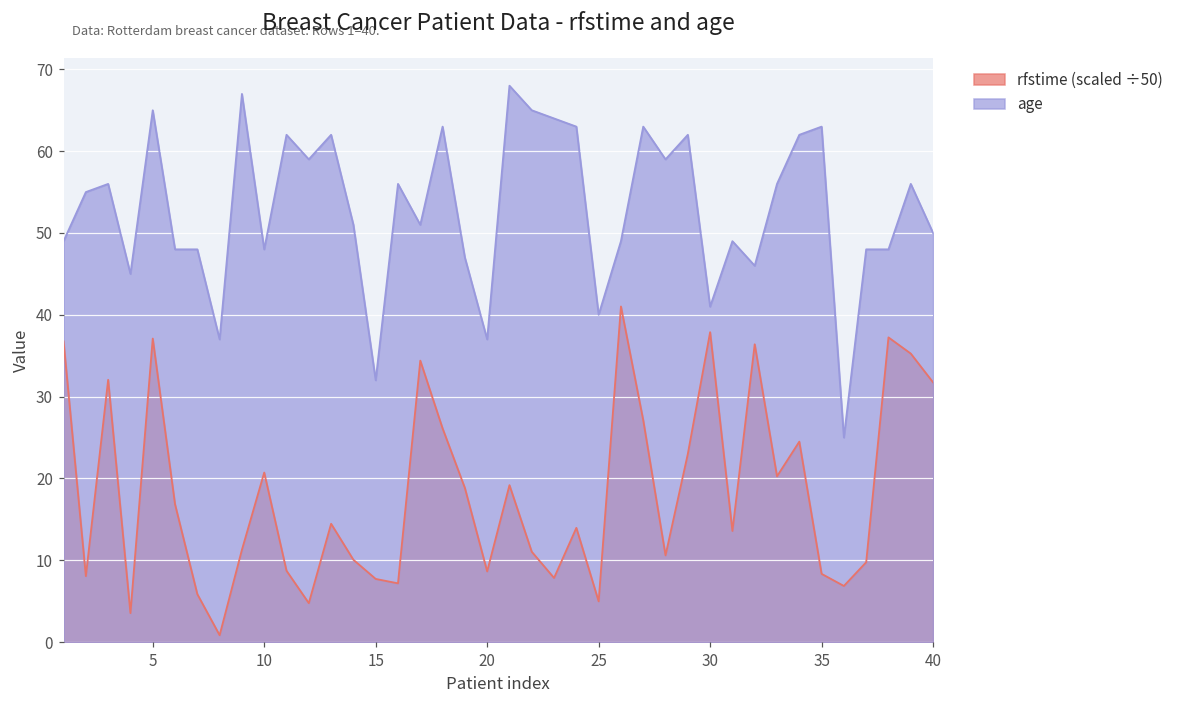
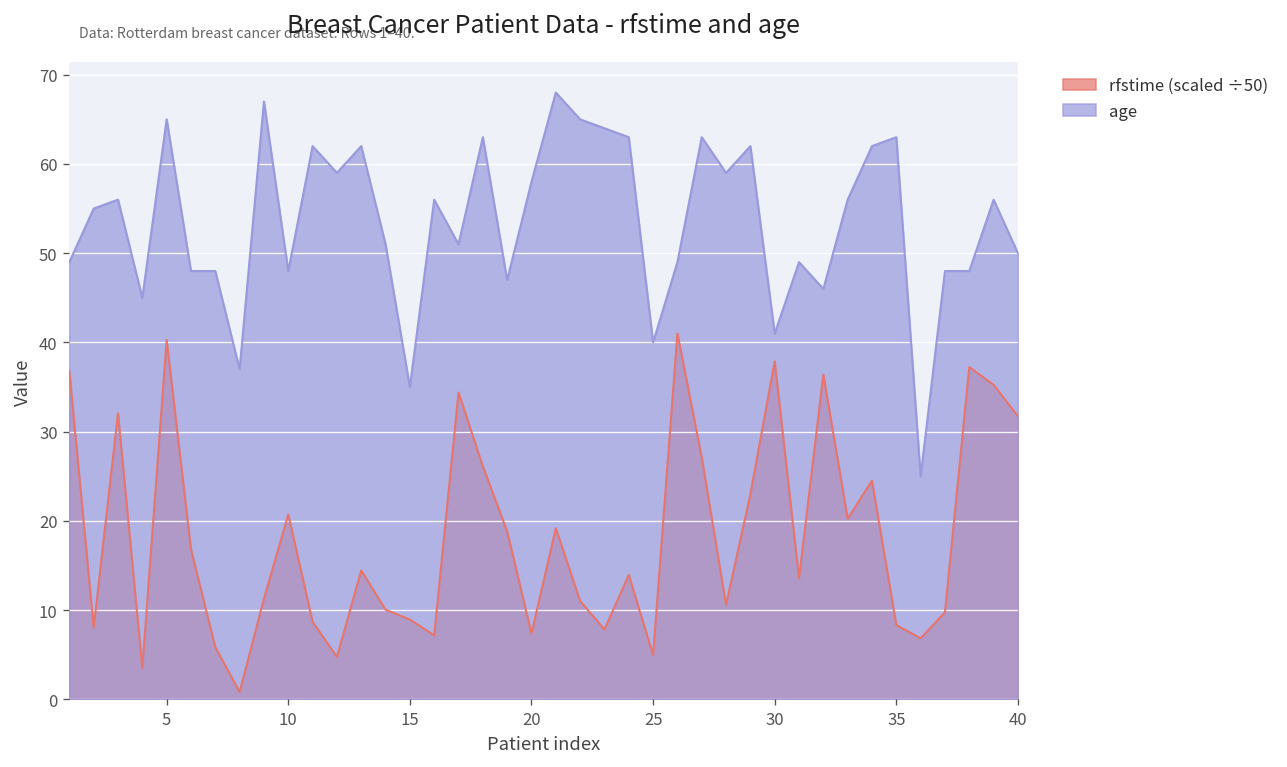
  {
    "rfstime (scaled ÷50)": {
-     "5": 37,
+     "5": 40,
      "10": 21,
-     "15": 8,
-     "20": 9,
+     "15": 9,
+     "20": 7,
      "25": 5,
      "30": 38,
      "35": 8,
      "40": 32
    },
    "age": {
      "5": 65,
      "10": 48,
-     "15": 32,
-     "20": 37,
+     "15": 35,
+     "20": 58,
      "25": 40,
      "30": 41,
      "35": 63,
      "40": 50
    }
  }
